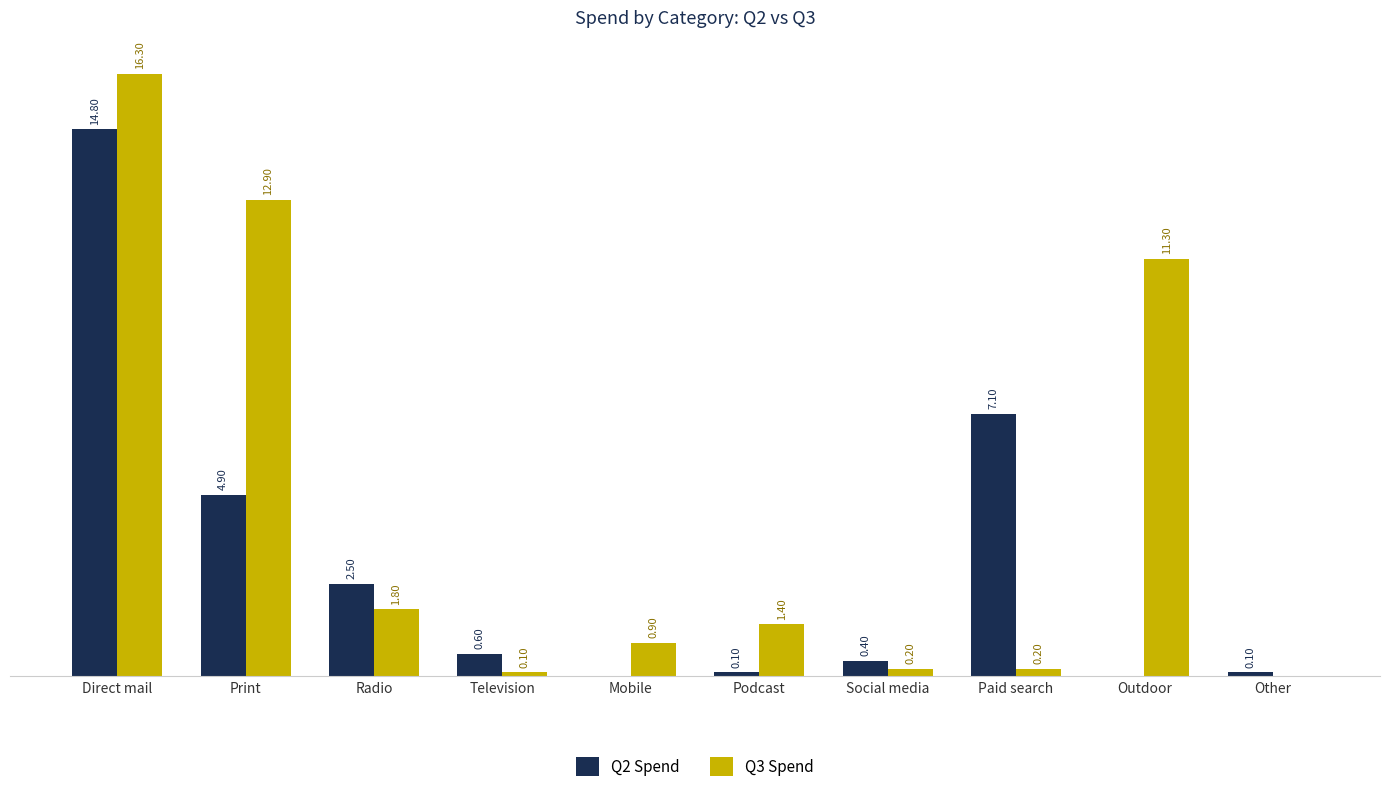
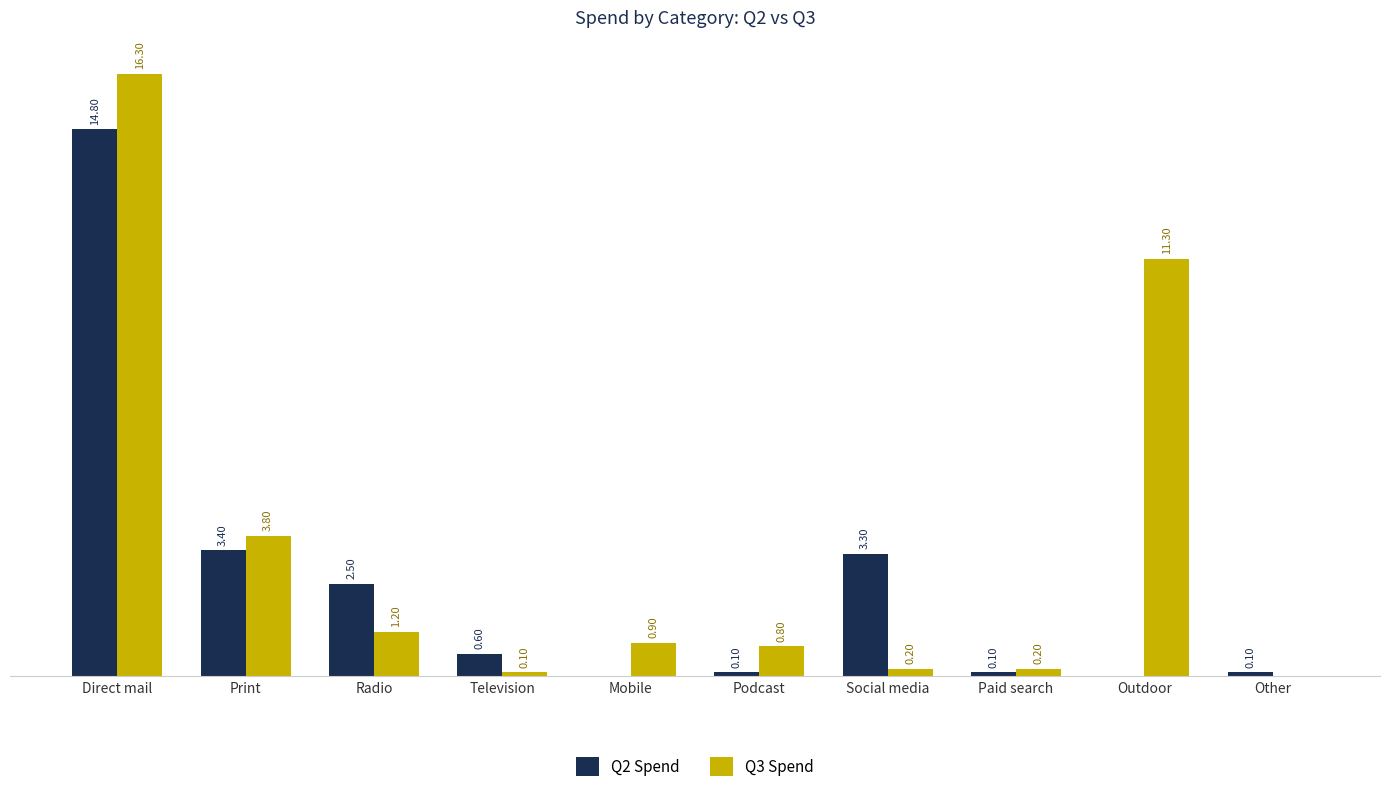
  {
    "Q2 Spend": {
      "Direct mail": 14.80,
-     "Print": 4.90,
+     "Print": 3.40,
      "Radio": 2.50,
      "Television": 0.60,
      "Podcast": 0.10,
-     "Social media": 0.40,
-     "Paid search": 7.10,
+     "Social media": 3.30,
+     "Paid search": 0.10,
      "Other": 0.10
    },
    "Q3 Spend": {
      "Direct mail": 16.30,
-     "Print": 12.90,
-     "Radio": 1.80,
+     "Print": 3.80,
+     "Radio": 1.20,
      "Television": 0.10,
      "Mobile": 0.90,
-     "Podcast": 1.40,
+     "Podcast": 0.80,
      "Social media": 0.20,
      "Paid search": 0.20,
      "Outdoor": 11.30
    }
  }
